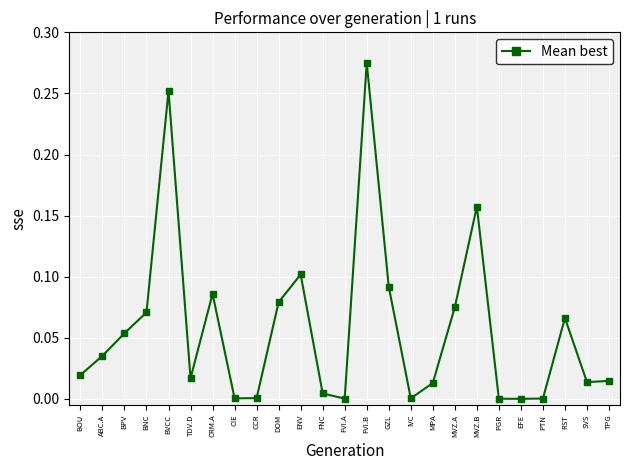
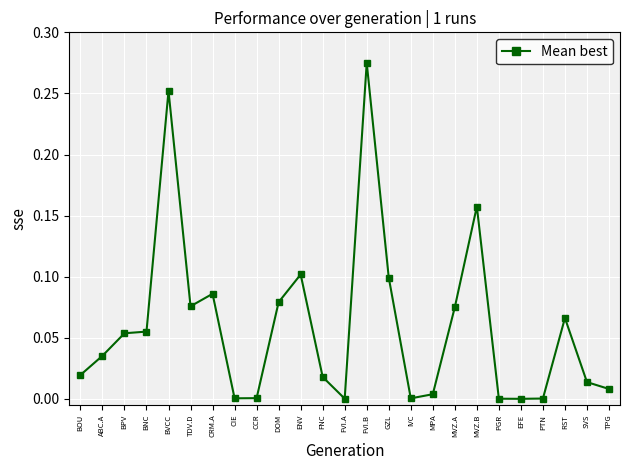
  {
    "BOU": 0.020,
    "ABC.A": 0.035,
    "BPV": 0.054,
-   "BNC": 0.071,
+   "BNC": 0.055,
    "BVCC": 0.252,
-   "TDV.D": 0.017,
+   "TDV.D": 0.076,
    "CRM.A": 0.086,
    "CIE": 0.000,
    "CCR": 0.001,
    "DOM": 0.079,
    "ENV": 0.102,
-   "FNC": 0.004,
+   "FNC": 0.018,
    "FVI.A": 0.000,
    "FVI.B": 0.275,
-   "GZL": 0.092,
+   "GZL": 0.099,
    "IVC": 0.000,
-   "MPA": 0.013,
+   "MPA": 0.004,
    "MVZ.A": 0.075,
    "MVZ.B": 0.157,
    "PGR": 0.000,
    "EFE": 0.000,
    "PTN": 0.000,
    "RST": 0.066,
    "SVS": 0.014,
-   "TPG": 0.015
+   "TPG": 0.008
  }
